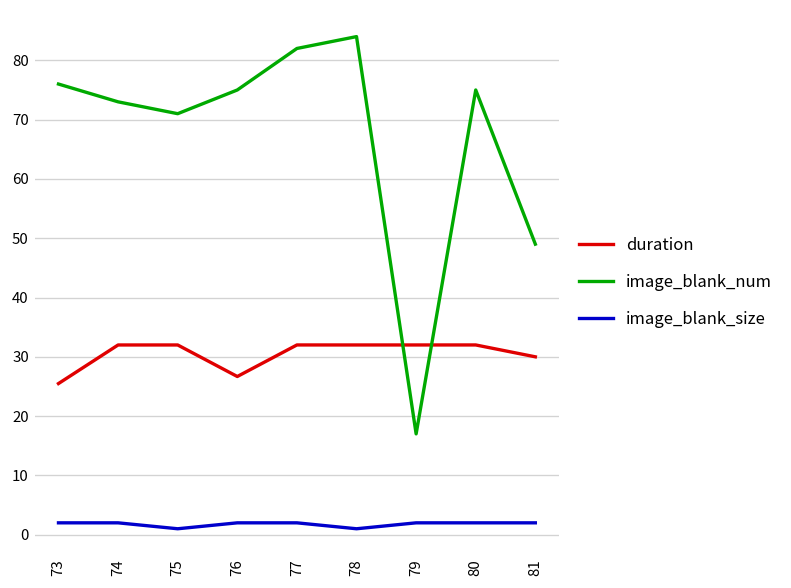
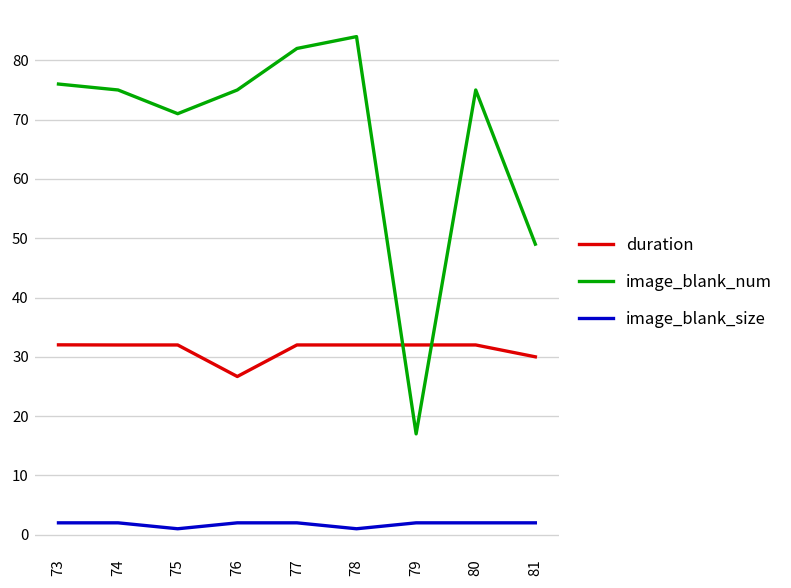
  {
    "duration": {
-     "73": 25,
+     "73": 32,
      "74": 32,
      "75": 32,
      "76": 27,
      "77": 32,
      "78": 32,
      "79": 32,
      "80": 32,
      "81": 30
    },
    "image_blank_num": {
      "73": 76,
-     "74": 73,
+     "74": 75,
      "75": 71,
      "76": 75,
      "77": 82,
      "78": 84,
      "79": 17,
      "80": 75,
      "81": 49
    },
    "image_blank_size": {
      "73": 2,
      "74": 2,
      "75": 1,
      "76": 2,
      "77": 2,
      "78": 1,
      "79": 2,
      "80": 2,
      "81": 2
    }
  }
